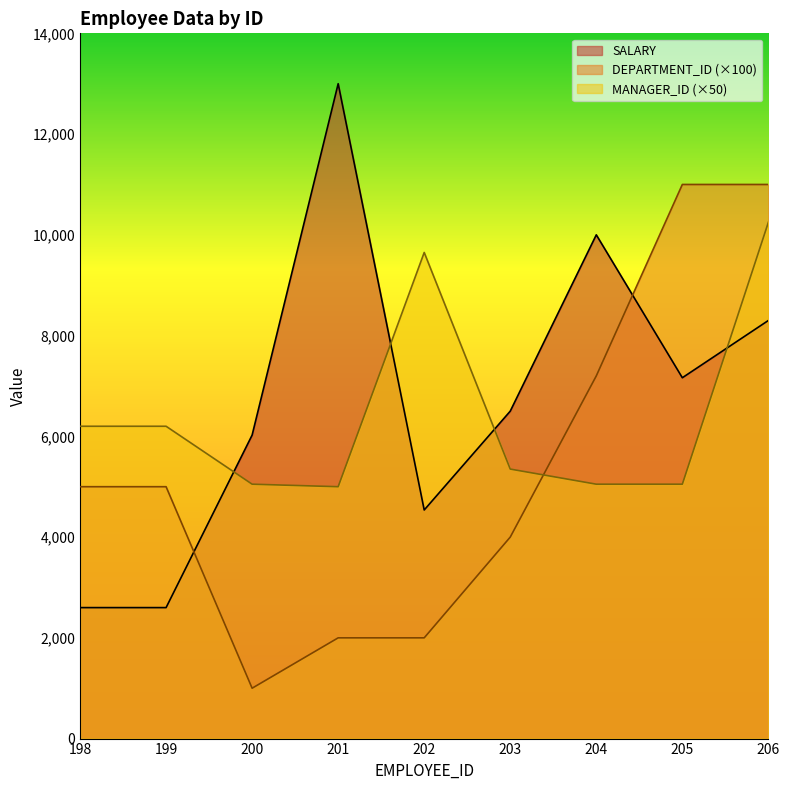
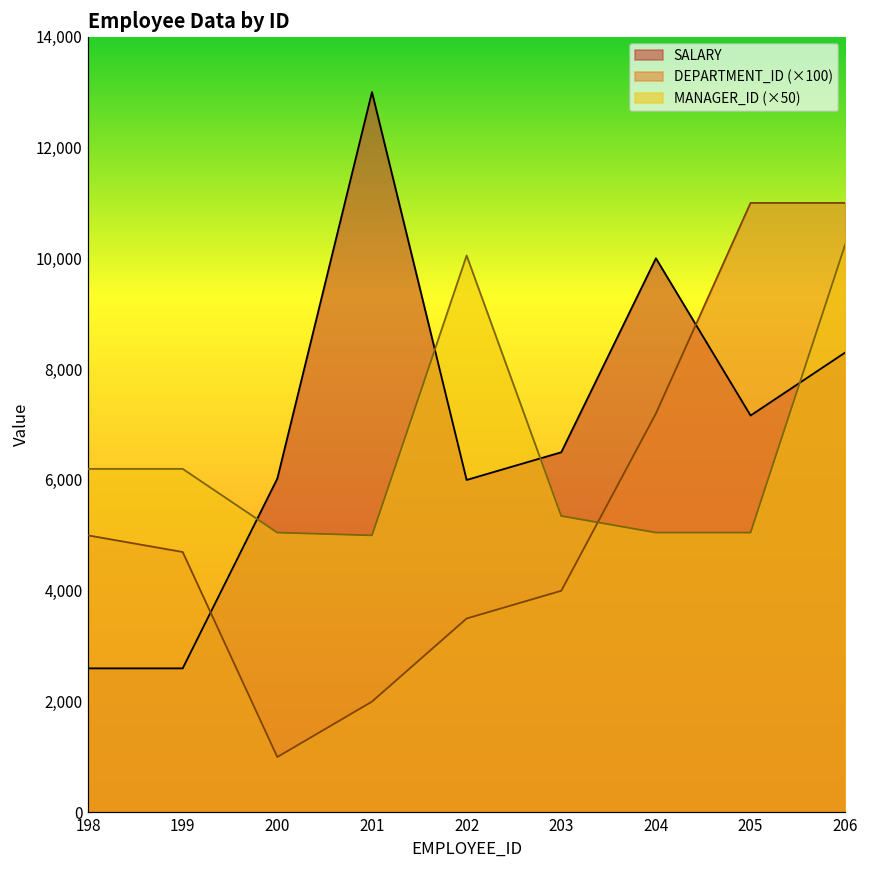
  {
    "SALARY": {
      "198": "2,600",
      "199": "2,600",
      "200": "6,000",
      "201": "13,000",
-     "202": "4,500",
+     "202": "6,000",
      "203": "6,500",
      "204": "10,000",
      "205": "7,200",
      "206": "8,300"
    },
    "DEPARTMENT_ID (×100)": {
      "198": "5,000",
-     "199": "5,000",
+     "199": "4,700",
      "200": "1,000",
      "201": "2,000",
-     "202": "2,000",
+     "202": "3,500",
      "203": "4,000",
      "204": "7,200",
      "205": "11,000",
      "206": "11,000"
    },
    "MANAGER_ID (×50)": {
      "198": "6,200",
      "199": "6,200",
      "200": "5,100",
      "201": "5,000",
-     "202": "9,700",
+     "202": "10,100",
      "203": "5,400",
      "204": "5,100",
      "205": "5,100",
      "206": "10,300"
    }
  }
